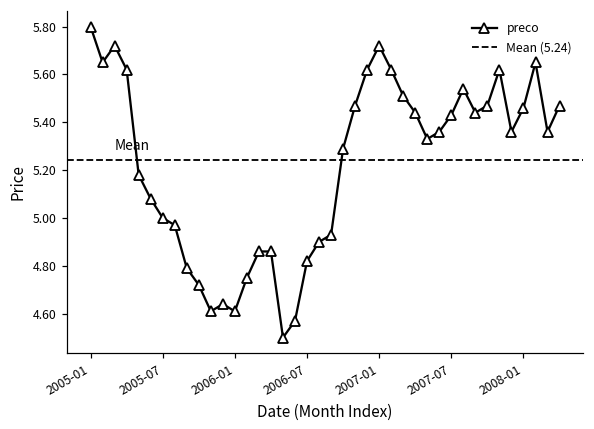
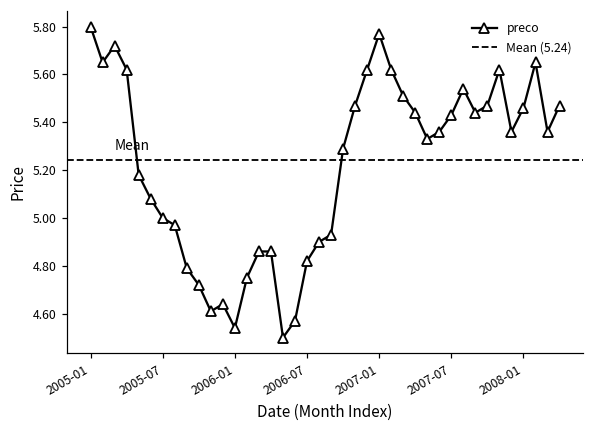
  {
    "2005-01": 5.80,
    "2005-07": 5.00,
-   "2006-01": 4.61,
+   "2006-01": 4.54,
    "2006-07": 4.82,
-   "2007-01": 5.72,
+   "2007-01": 5.77,
    "2007-07": 5.43,
    "2008-01": 5.46
  }
